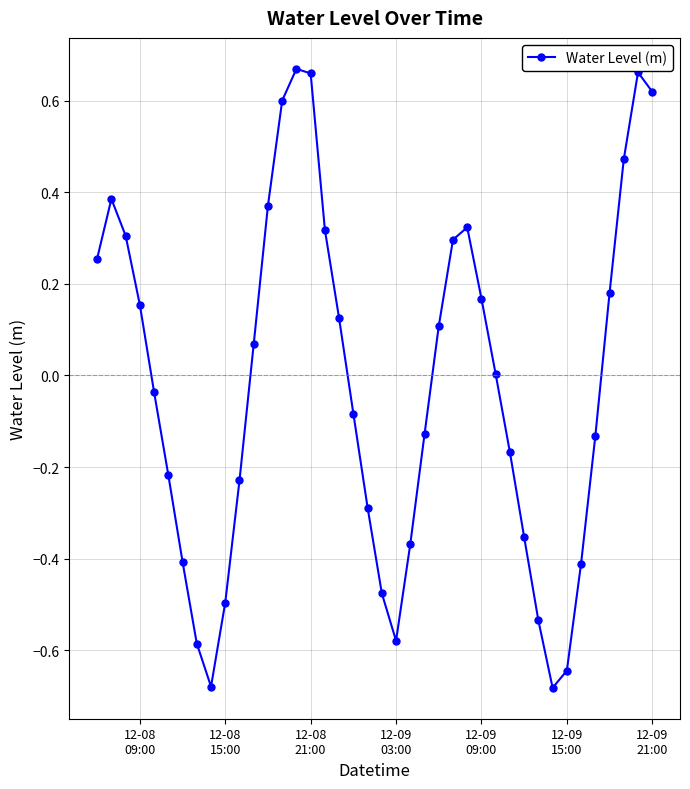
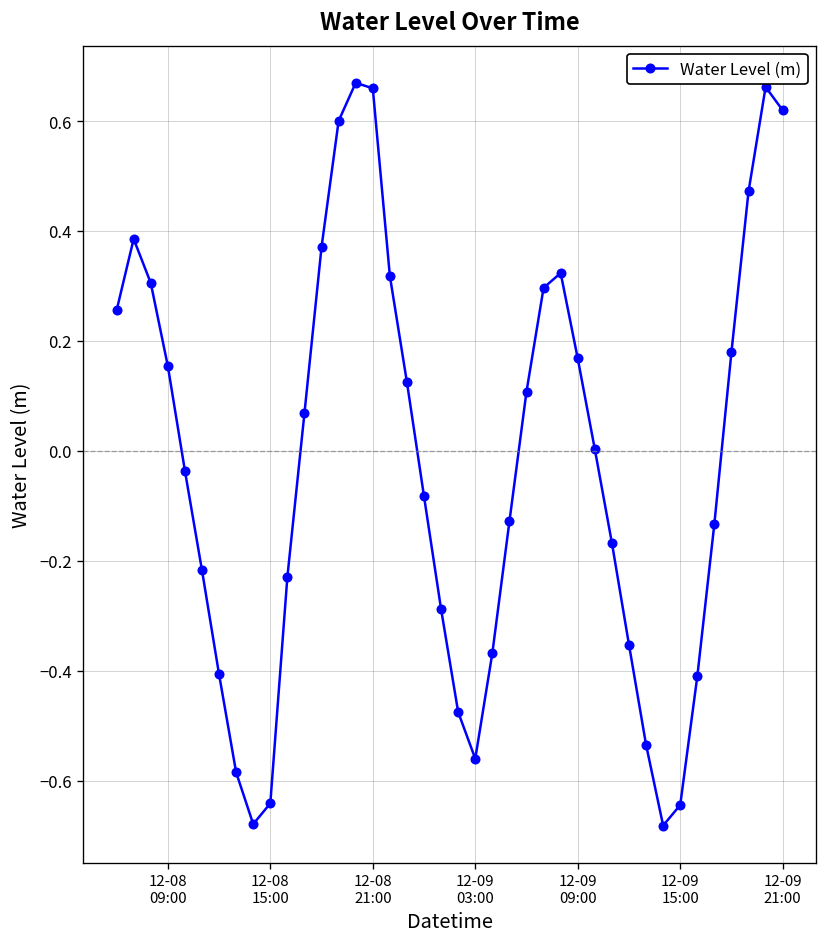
  {
    "12-08 09:00": 0.15,
-   "12-08 15:00": -0.50,
+   "12-08 15:00": -0.64,
    "12-08 21:00": 0.66,
-   "12-09 03:00": -0.58,
+   "12-09 03:00": -0.56,
    "12-09 09:00": 0.17,
    "12-09 15:00": -0.64,
    "12-09 21:00": 0.62
  }
